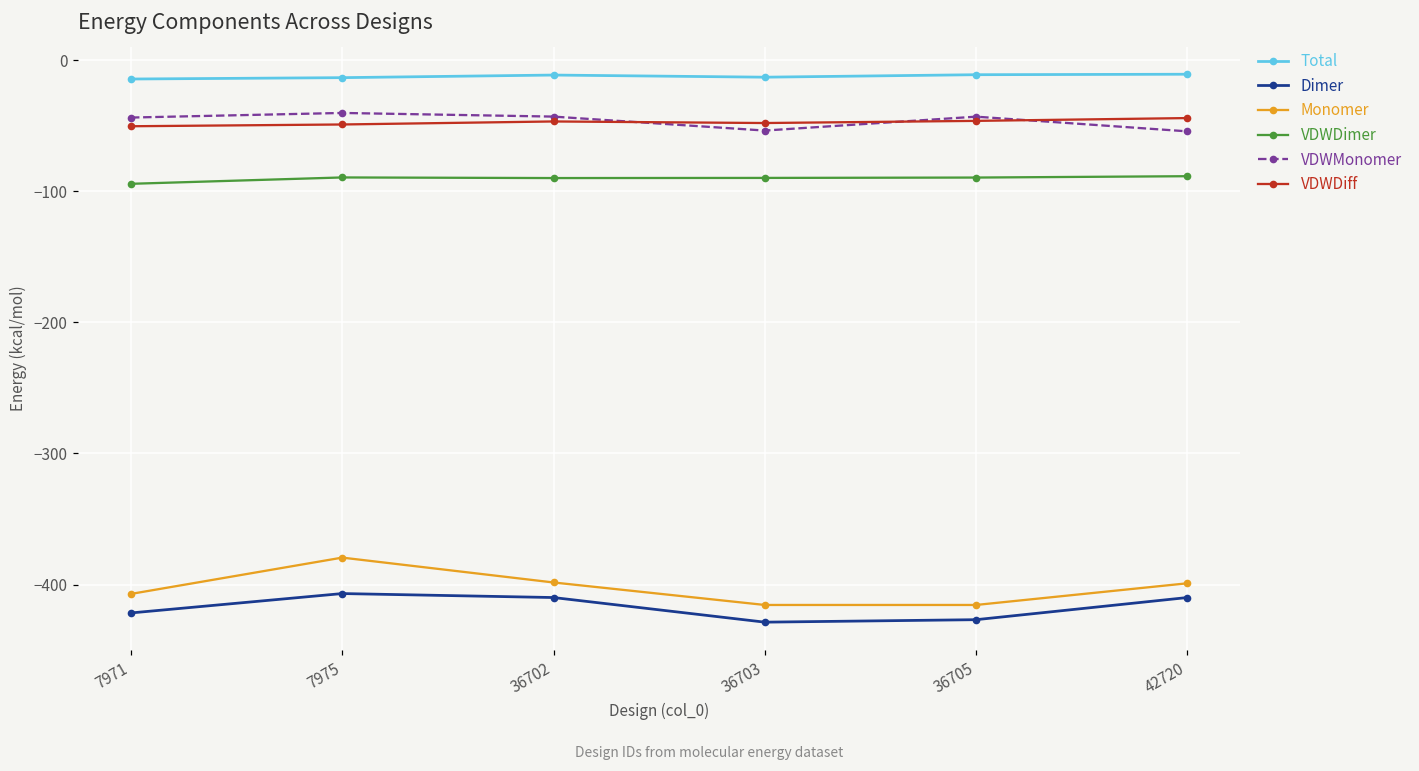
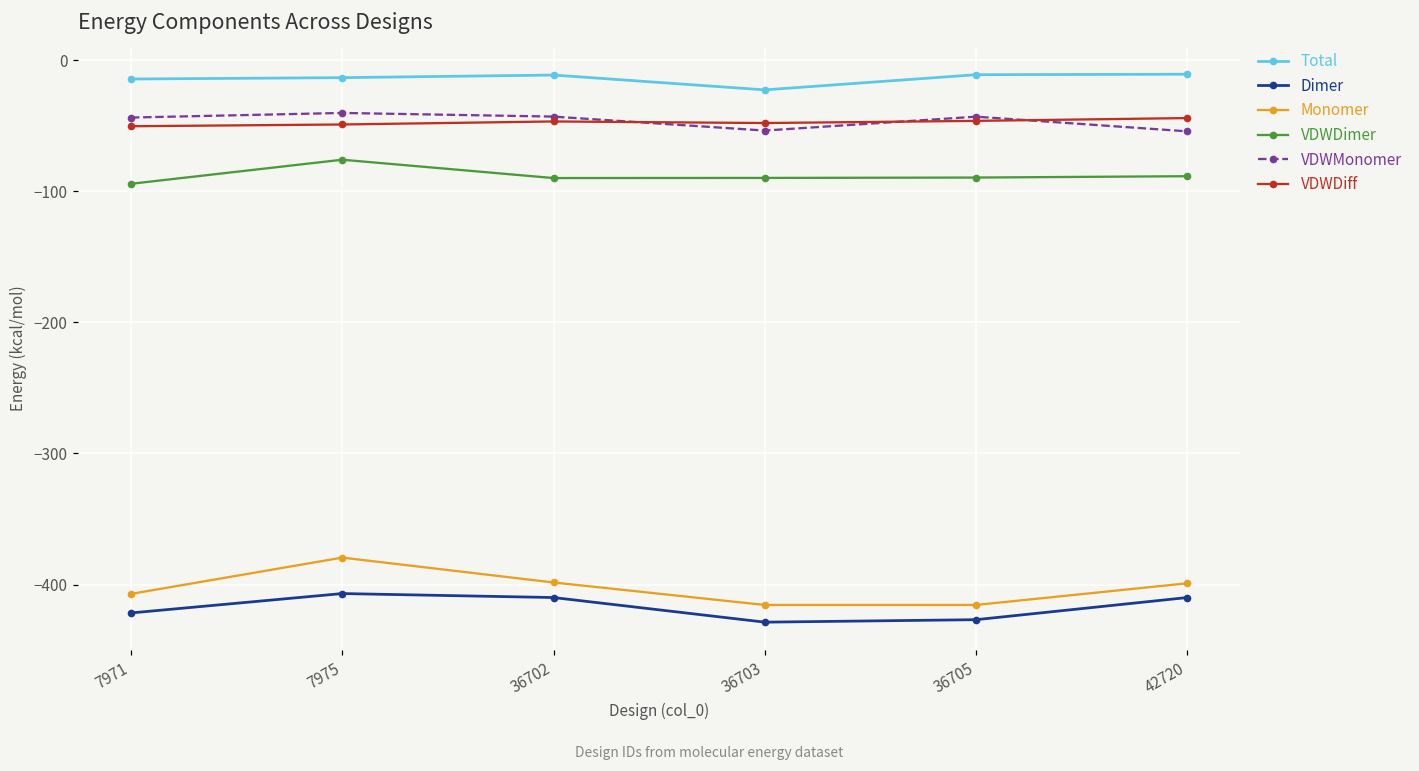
  {
    "Total": {
      "7971": -15,
      "7975": -13,
      "36702": -11,
-     "36703": -13,
+     "36703": -23,
      "36705": -11,
      "42720": -11
    },
    "Dimer": {
      "7971": -422,
      "7975": -407,
      "36702": -410,
      "36703": -429,
      "36705": -427,
      "42720": -410
    },
    "Monomer": {
      "7971": -407,
      "7975": -379,
      "36702": -398,
      "36703": -415,
      "36705": -415,
      "42720": -399
    },
    "VDWDimer": {
      "7971": -94,
-     "7975": -90,
+     "7975": -76,
      "36702": -90,
      "36703": -90,
      "36705": -90,
      "42720": -89
    },
    "VDWMonomer": {
      "7971": -44,
      "7975": -40,
      "36702": -43,
      "36703": -54,
      "36705": -43,
      "42720": -54
    },
    "VDWDiff": {
      "7971": -51,
      "7975": -49,
      "36702": -47,
      "36703": -48,
      "36705": -46,
      "42720": -44
    }
  }
